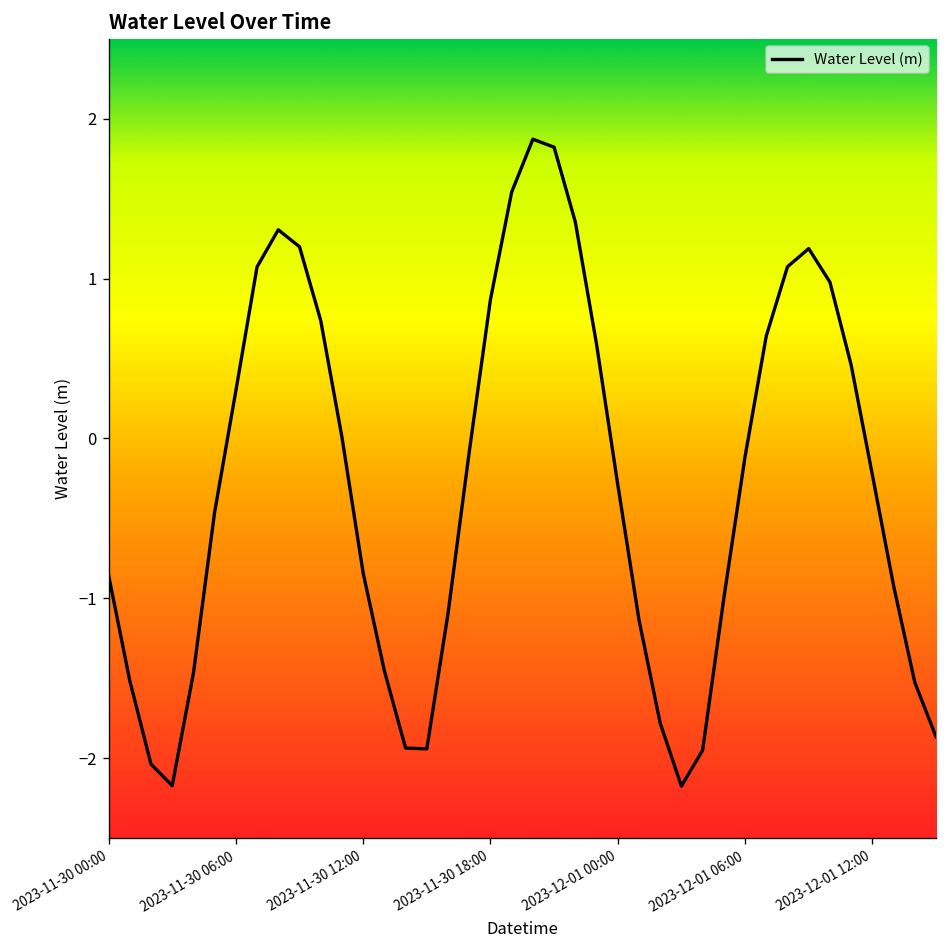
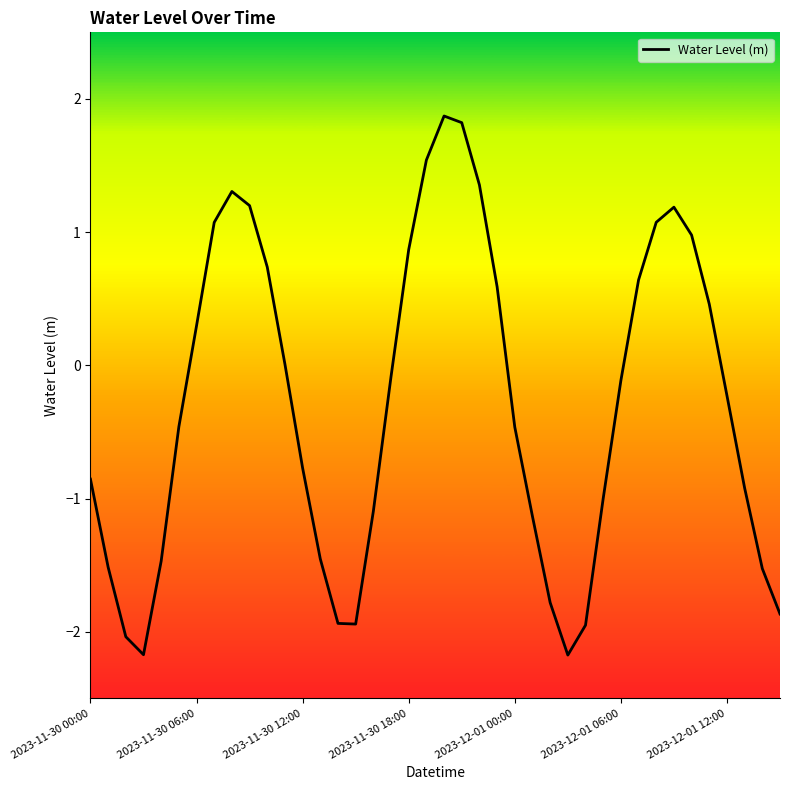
  {
    "2023-11-30 00:00": -0.85,
    "2023-11-30 06:00": 0.30,
-   "2023-11-30 12:00": -0.84,
+   "2023-11-30 12:00": -0.77,
    "2023-11-30 18:00": 0.87,
-   "2023-12-01 00:00": -0.29,
+   "2023-12-01 00:00": -0.46,
    "2023-12-01 06:00": -0.11,
    "2023-12-01 12:00": -0.23
  }
